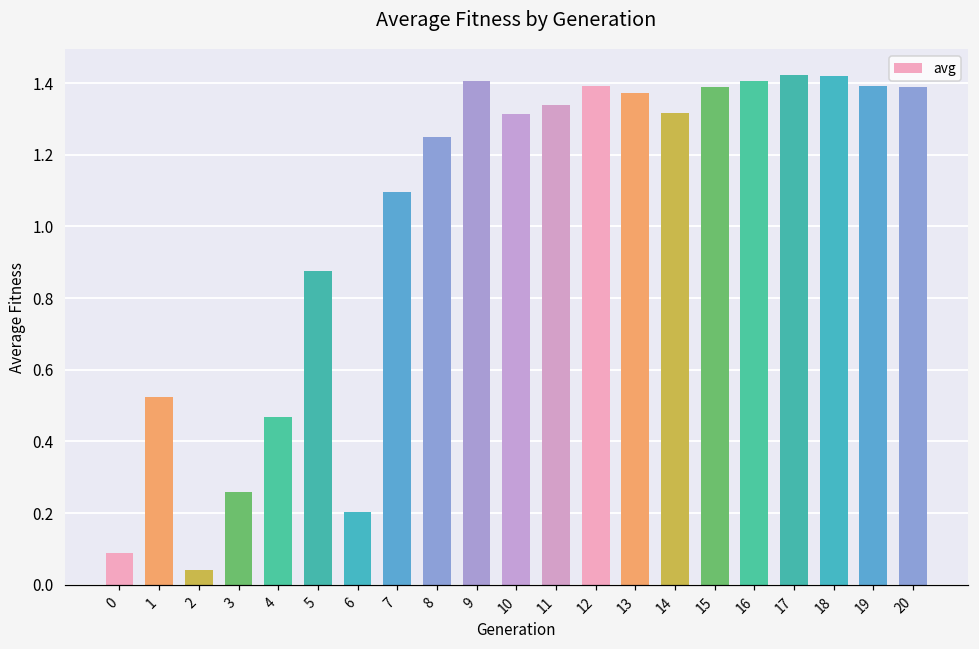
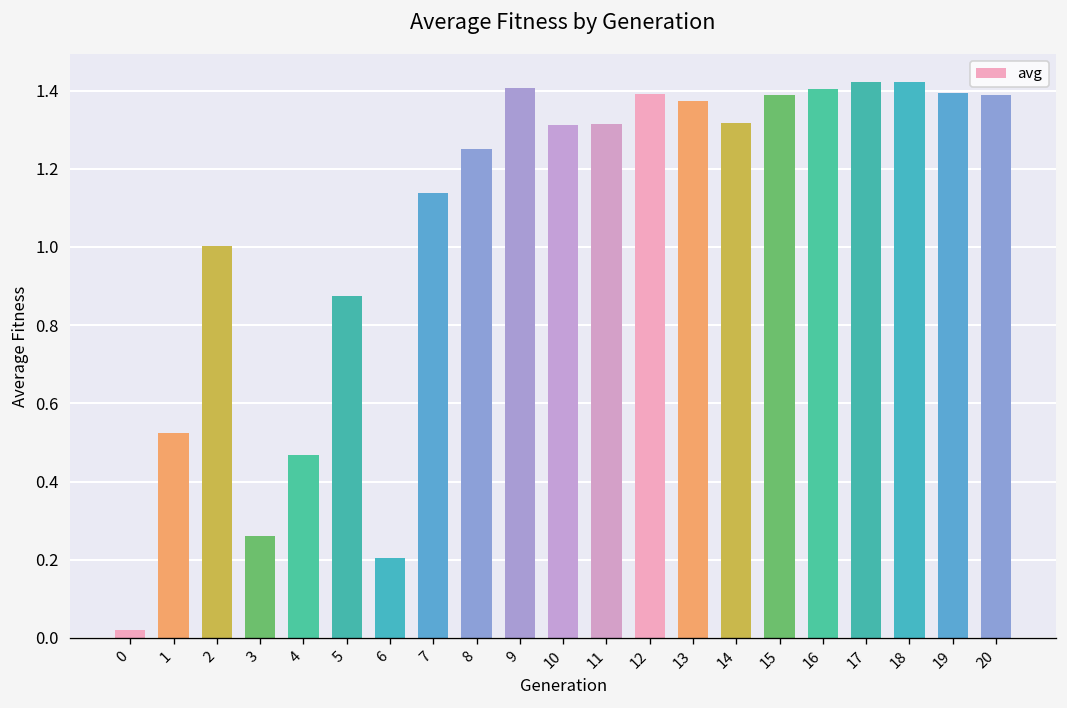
  {
-   "0": 0.09,
+   "0": 0.02,
    "1": 0.53,
-   "2": 0.04,
+   "2": 1.00,
    "3": 0.26,
    "4": 0.47,
    "5": 0.87,
    "6": 0.20,
-   "7": 1.09,
+   "7": 1.14,
    "8": 1.25,
    "9": 1.41,
    "10": 1.31,
-   "11": 1.34,
+   "11": 1.31,
    "12": 1.39,
    "13": 1.37,
    "14": 1.32,
    "15": 1.39,
    "16": 1.40,
    "17": 1.42,
    "18": 1.42,
    "19": 1.39,
    "20": 1.39
  }
